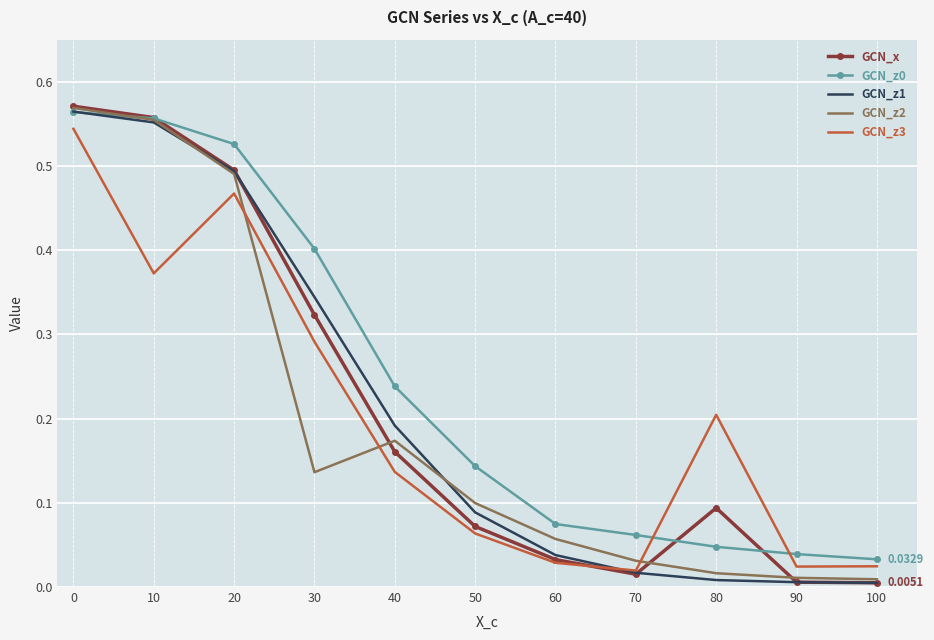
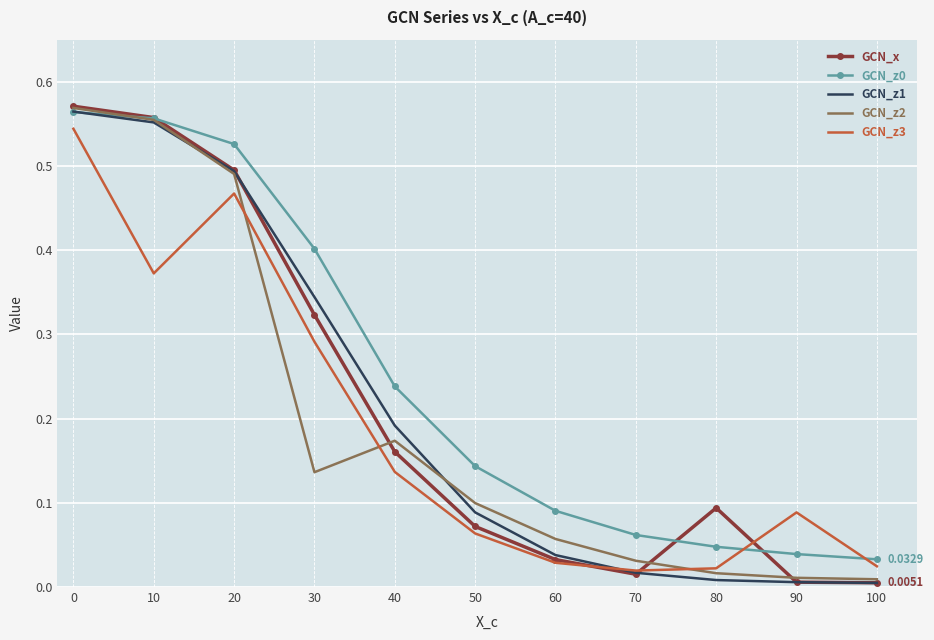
  {
    "GCN_x": {
      "30": 0.32,
      "40": 0.16,
      "50": 0.07,
      "60": 0.03,
      "80": 0.09
    },
    "GCN_z0": {
      "20": 0.53,
      "30": 0.40,
      "40": 0.24,
      "50": 0.14,
-     "60": 0.07,
+     "60": 0.09,
      "70": 0.06,
      "80": 0.05,
      "90": 0.04
    },
    "GCN_z1": {
      "30": 0.34,
      "40": 0.19,
      "50": 0.09,
      "60": 0.04,
      "80": 0.01
    },
    "GCN_z2": {
      "20": 0.49,
      "30": 0.14,
      "40": 0.17,
      "50": 0.10,
      "60": 0.06,
      "70": 0.03,
      "80": 0.02,
      "90": 0.01
    },
    "GCN_z3": {
      "0": 0.54,
      "10": 0.37,
      "20": 0.47,
      "30": 0.29,
      "40": 0.14,
      "50": 0.06,
      "60": 0.03,
-     "80": 0.20,
-     "90": 0.02
+     "80": 0.02,
+     "90": 0.09
    }
  }
